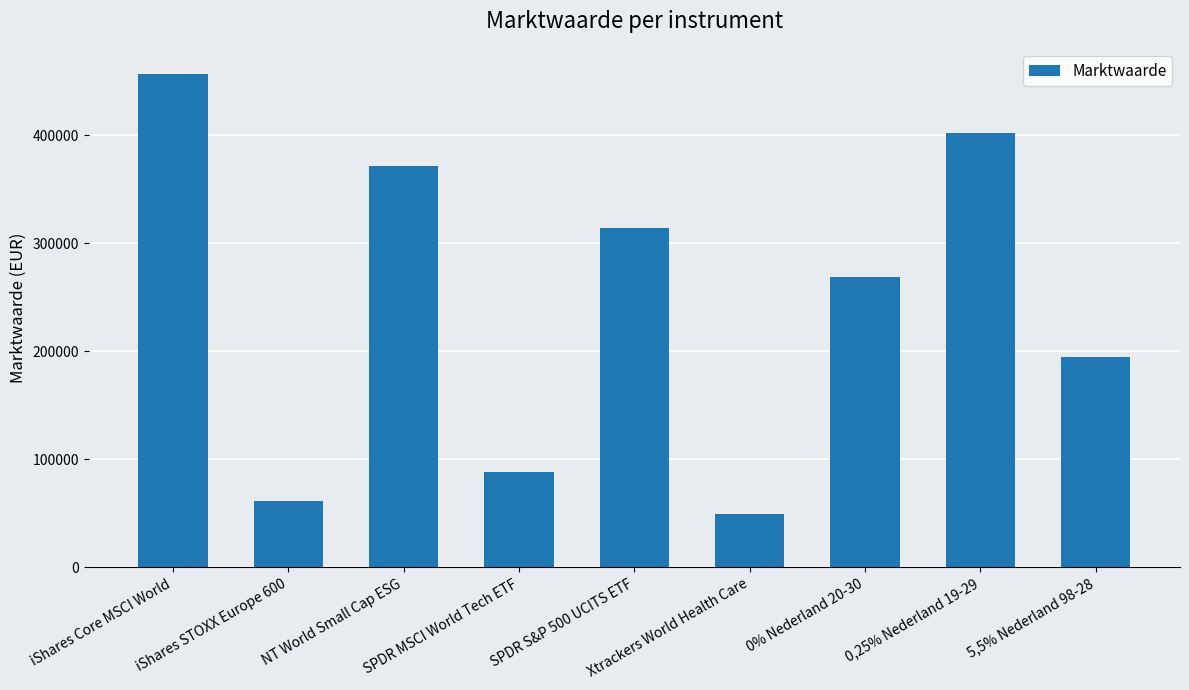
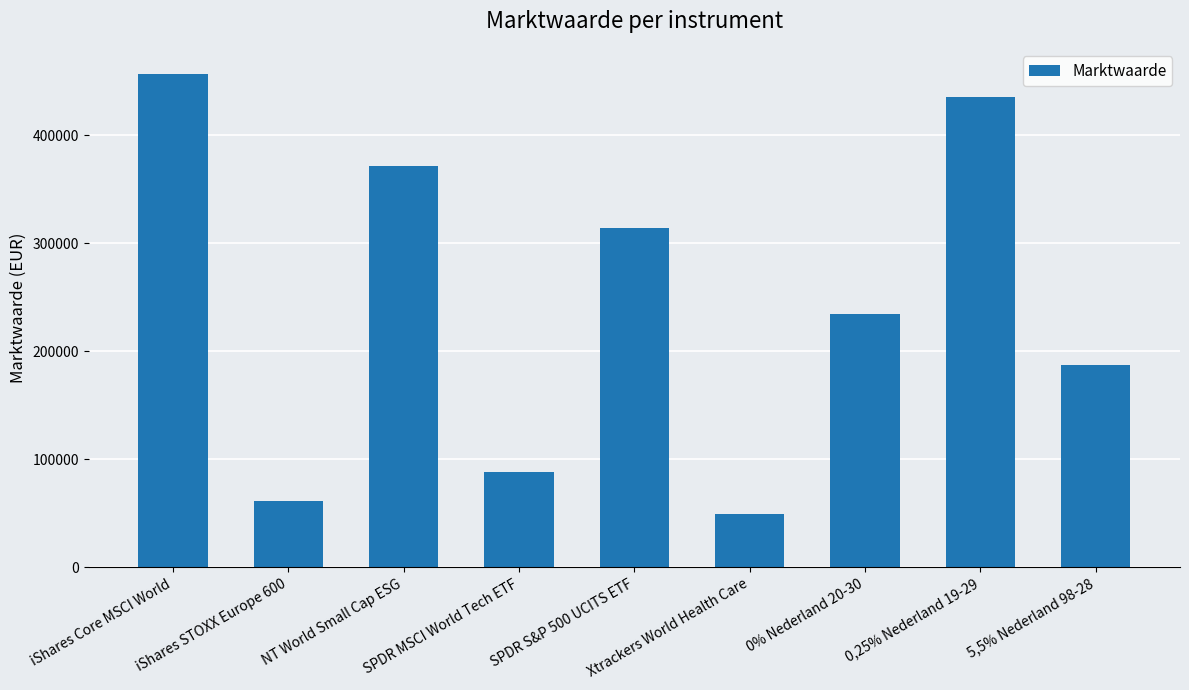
  {
    "iShares Core MSCI World": 457000,
    "iShares STOXX Europe 600": 61000,
    "NT World Small Cap ESG": 372000,
    "SPDR MSCI World Tech ETF": 88000,
    "SPDR S&P 500 UCITS ETF": 314000,
    "Xtrackers World Health Care": 50000,
-   "0% Nederland 20-30": 268000,
-   "0,25% Nederland 19-29": 402000,
-   "5,5% Nederland 98-28": 195000
+   "0% Nederland 20-30": 235000,
+   "0,25% Nederland 19-29": 436000,
+   "5,5% Nederland 98-28": 187000
  }
